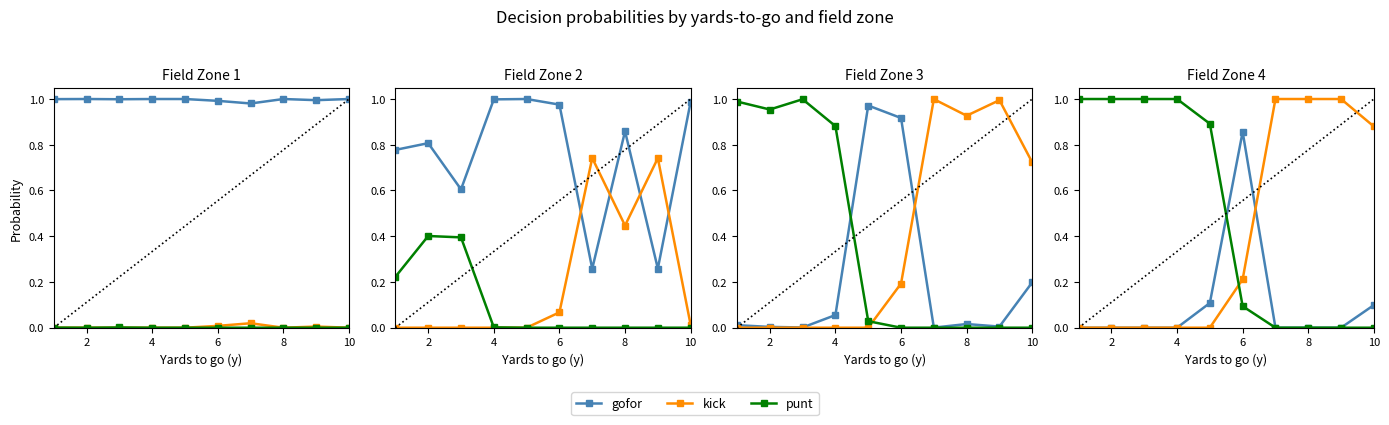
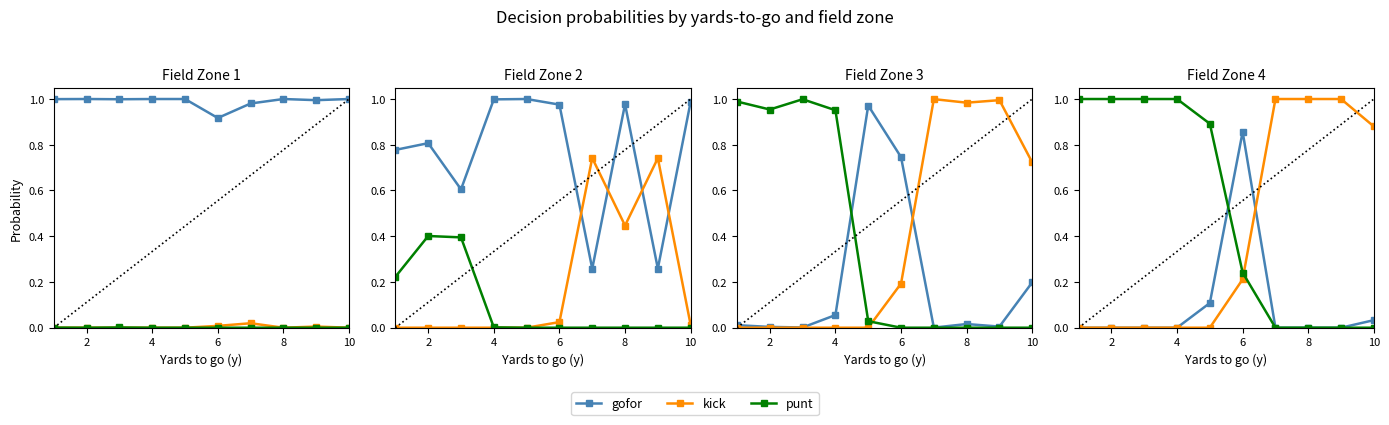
  {
    "Field Zone 1": {
      "gofor": {
        "2": 1.00,
        "4": 1.00,
-       "6": 0.99,
+       "6": 0.92,
        "8": 1.00
      }
    },
    "Field Zone 2": {
      "gofor": {
        "2": 0.81,
        "4": 1.00,
        "6": 0.98,
-       "8": 0.86,
+       "8": 0.98,
        "10": 0.99
      },
      "kick": {
        "2": 0.00,
-       "6": 0.07,
+       "6": 0.02,
        "8": 0.45,
        "10": 0.01
      },
      "punt": {
        "2": 0.40,
        "6": 0.00,
        "8": 0.00,
        "10": 0.00
      }
    },
    "Field Zone 3": {
      "gofor": {
        "4": 0.06,
-       "6": 0.92,
+       "6": 0.75,
        "8": 0.02,
        "10": 0.20
      },
      "kick": {
        "4": 0.00,
        "6": 0.19,
-       "8": 0.93,
+       "8": 0.98,
        "10": 0.72
      },
      "punt": {
        "2": 0.95,
-       "4": 0.88,
+       "4": 0.95,
        "6": 0.00,
        "8": 0.00,
        "10": 0.00
      }
    },
    "Field Zone 4": {
      "gofor": {
        "6": 0.86,
-       "10": 0.10
+       "10": 0.03
      },
      "kick": {
        "6": 0.21,
        "8": 1.00,
        "10": 0.88
      },
      "punt": {
        "2": 1.00,
        "4": 1.00,
-       "6": 0.09,
+       "6": 0.24,
        "10": 0.00
      }
    }
  }
